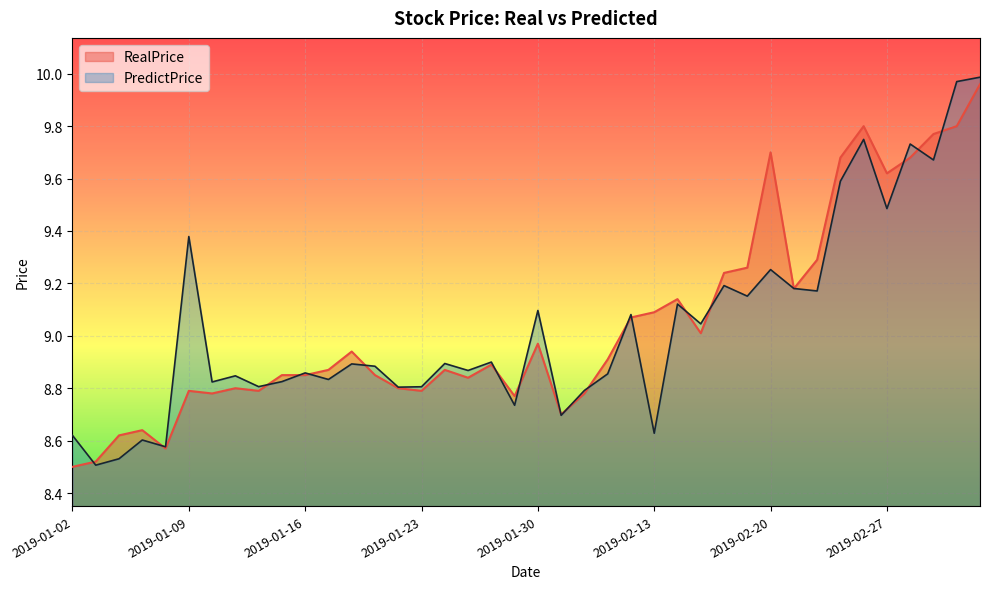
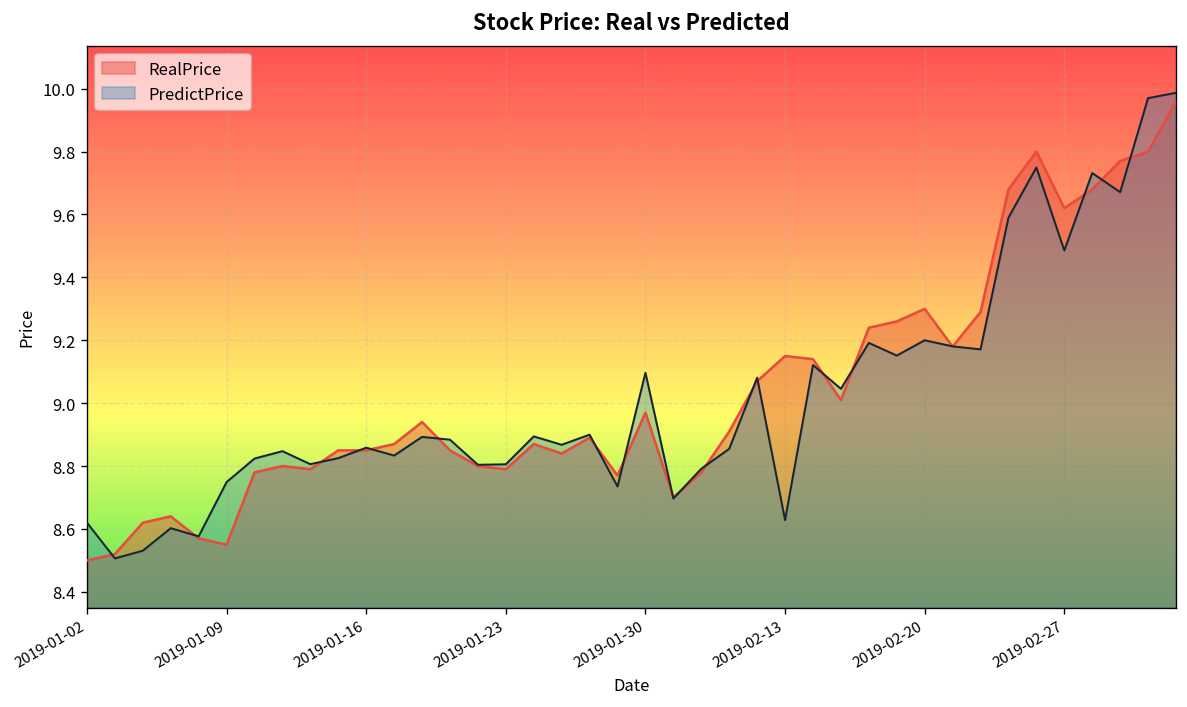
  {
    "RealPrice": {
      "2019-01-02": 8.50,
-     "2019-01-09": 8.79,
+     "2019-01-09": 8.55,
      "2019-01-23": 8.79,
      "2019-01-30": 8.97,
-     "2019-02-13": 9.09,
-     "2019-02-20": 9.7,
+     "2019-02-13": 9.15,
+     "2019-02-20": 9.3,
      "2019-02-27": 9.62
    },
    "PredictPrice": {
      "2019-01-02": 8.62,
-     "2019-01-09": 9.38,
+     "2019-01-09": 8.75,
      "2019-01-23": 8.81,
      "2019-01-30": 9.10,
      "2019-02-13": 8.63,
-     "2019-02-20": 9.25,
+     "2019-02-20": 9.20,
      "2019-02-27": 9.49
    }
  }
